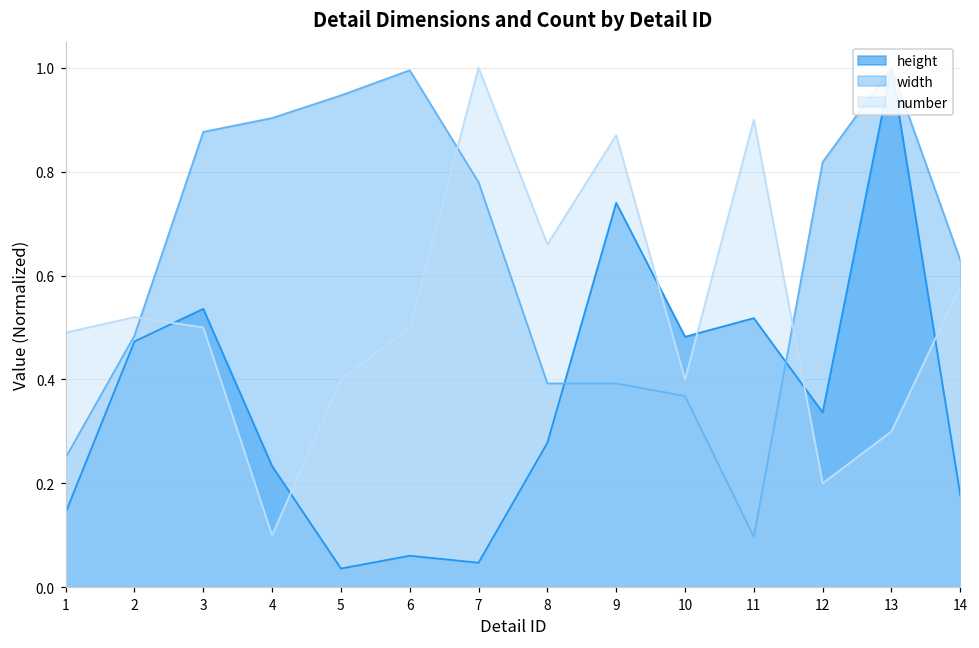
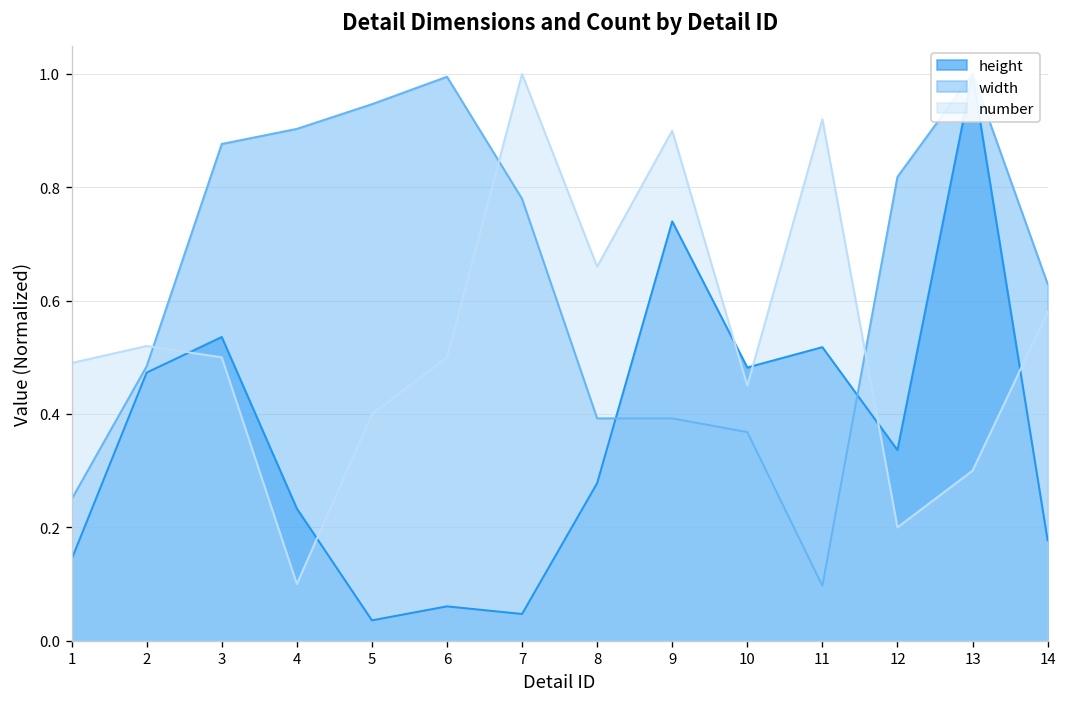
  {
    "height": {
      "1": 0.14,
      "2": 0.47,
      "3": 0.54,
      "4": 0.23,
      "5": 0.04,
      "6": 0.06,
      "7": 0.05,
      "8": 0.28,
      "9": 0.74,
      "10": 0.48,
      "11": 0.52,
      "12": 0.34,
      "14": 0.18
    },
    "width": {
      "1": 0.25,
      "2": 0.48,
      "3": 0.88,
      "4": 0.90,
      "5": 0.95,
      "6": 1.00,
      "7": 0.78,
      "8": 0.39,
      "9": 0.39,
      "10": 0.37,
      "11": 0.10,
      "12": 0.82,
      "14": 0.63
    },
    "number": {
      "1": 0.49,
      "2": 0.52,
      "3": 0.50,
      "4": 0.10,
      "5": 0.40,
      "6": 0.50,
      "7": 1.00,
      "8": 0.66,
-     "9": 0.87,
-     "10": 0.40,
-     "11": 0.90,
+     "9": 0.90,
+     "10": 0.45,
+     "11": 0.92,
      "12": 0.20,
      "13": 0.30,
      "14": 0.58
    }
  }
